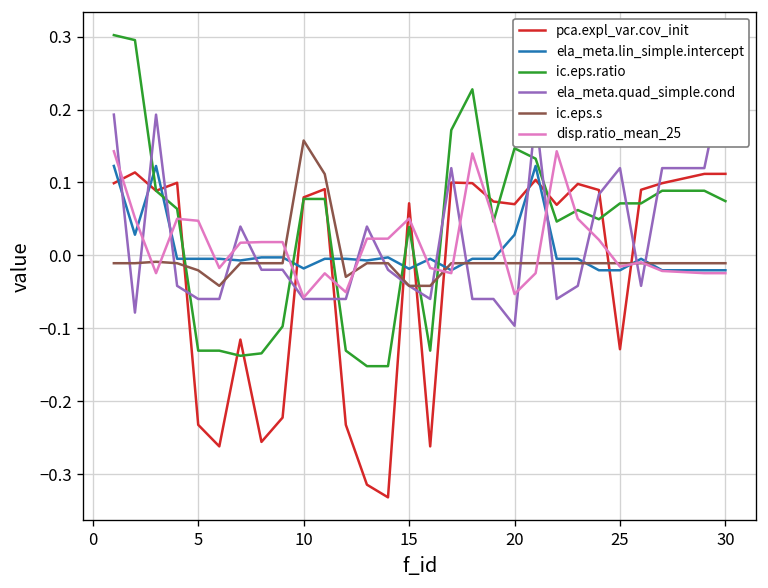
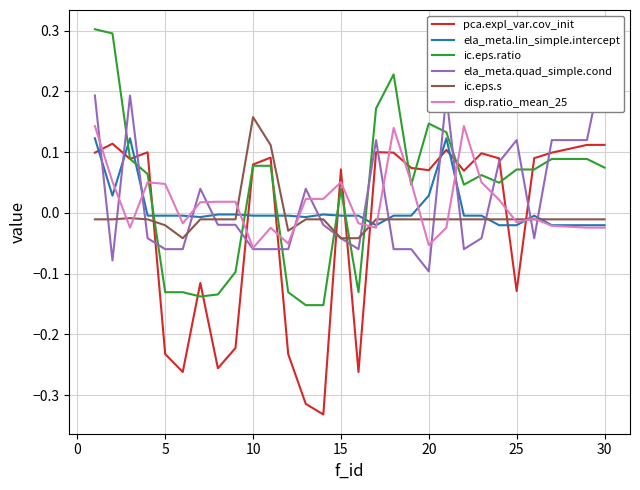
  {
    "pca.expl_var.cov_init": {
      "5": -0.23,
      "15": 0.07,
      "20": 0.07,
      "25": -0.13,
      "30": 0.11
    },
    "ela_meta.lin_simple.intercept": {
      "5": 0.00,
-     "10": -0.02,
-     "15": -0.02,
+     "10": 0.00,
+     "15": 0.00,
      "20": 0.03,
      "25": -0.02
    },
    "ic.eps.ratio": {
      "5": -0.13,
      "15": 0.04,
      "20": 0.15,
      "25": 0.07,
      "30": 0.07
    },
    "ela_meta.quad_simple.cond": {
      "5": -0.06,
      "20": -0.10,
      "25": 0.12
    },
    "ic.eps.s": {
      "5": -0.02,
      "10": 0.16,
      "20": -0.01,
      "25": -0.01,
      "30": -0.01
    },
    "disp.ratio_mean_25": {
      "5": 0.05,
      "15": 0.05,
      "20": -0.05,
      "25": -0.02
    }
  }
